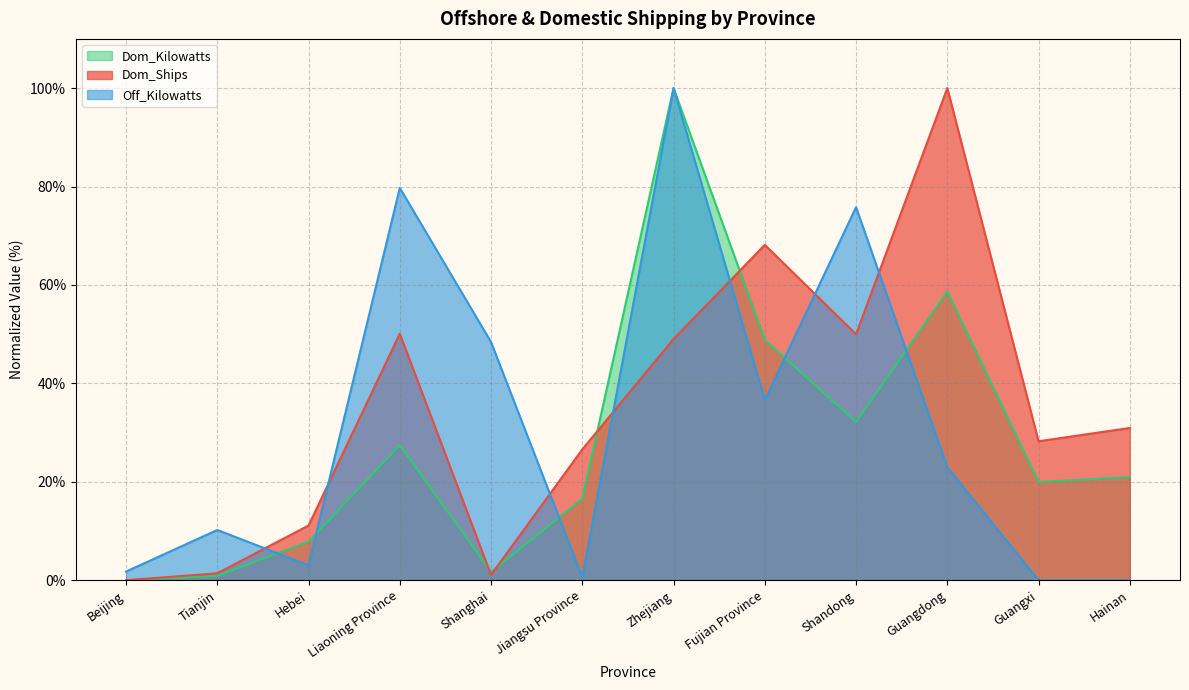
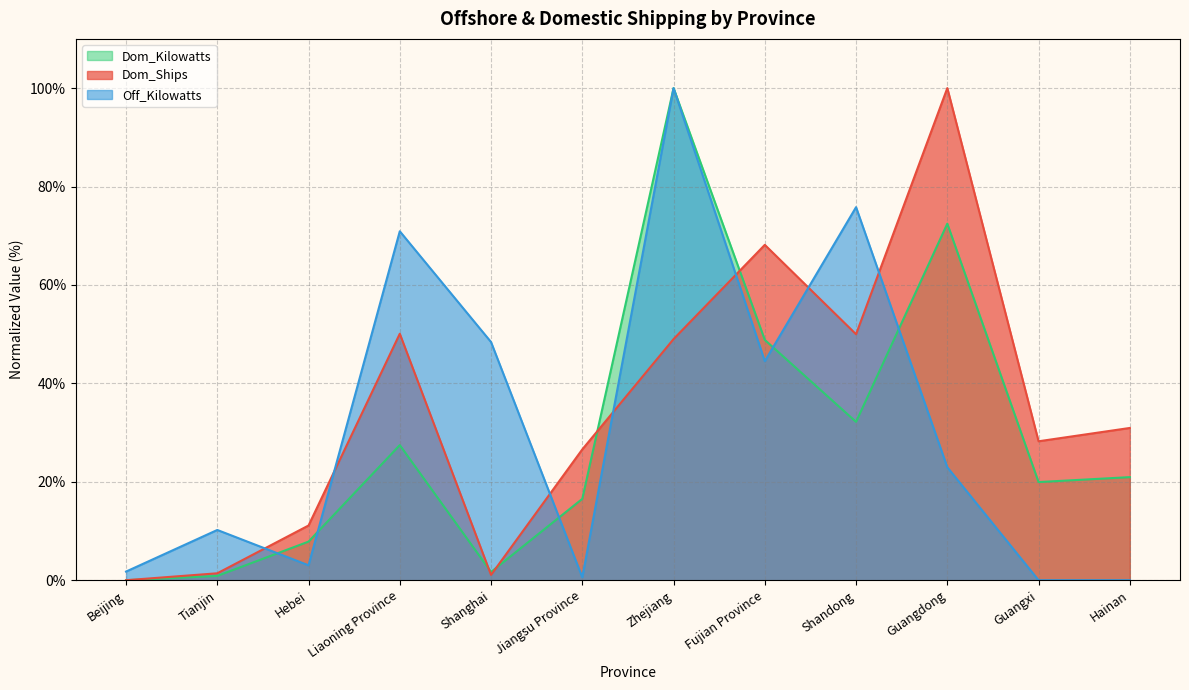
  {
    "Dom_Kilowatts": {
      "Tianjin": "1%",
      "Hebei": "8%",
      "Liaoning Province": "27%",
      "Shanghai": "2%",
      "Jiangsu Province": "17%",
      "Fujian Province": "49%",
      "Shandong": "32%",
-     "Guangdong": "59%",
+     "Guangdong": "72%",
      "Guangxi": "20%",
      "Hainan": "21%"
    },
    "Dom_Ships": {
      "Tianjin": "1%",
      "Hebei": "11%",
      "Liaoning Province": "50%",
      "Shanghai": "1%",
      "Jiangsu Province": "27%",
      "Zhejiang": "49%",
      "Fujian Province": "68%",
      "Shandong": "50%",
      "Guangdong": "100%",
      "Guangxi": "28%",
      "Hainan": "31%"
    },
    "Off_Kilowatts": {
      "Beijing": "2%",
      "Tianjin": "10%",
      "Hebei": "3%",
-     "Liaoning Province": "80%",
+     "Liaoning Province": "71%",
      "Shanghai": "48%",
      "Jiangsu Province": "1%",
-     "Fujian Province": "37%",
+     "Fujian Province": "45%",
      "Shandong": "76%",
      "Guangdong": "23%",
      "Guangxi": "0%",
      "Hainan": "0%"
    }
  }
